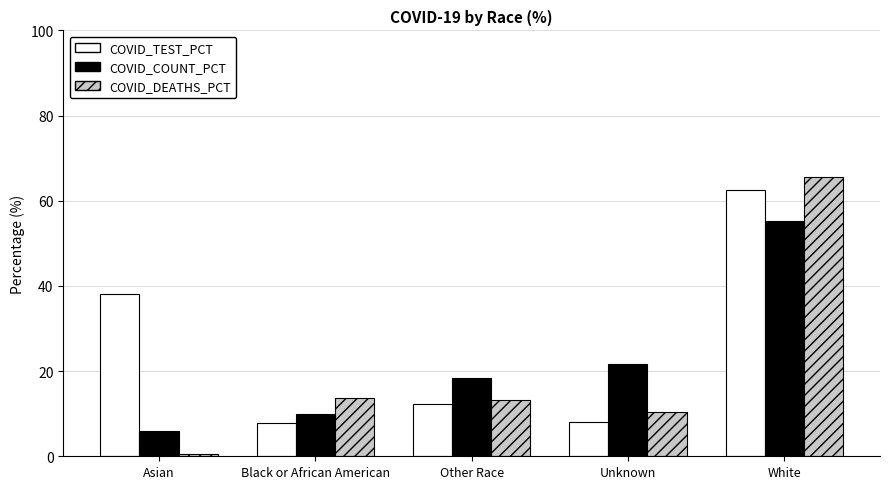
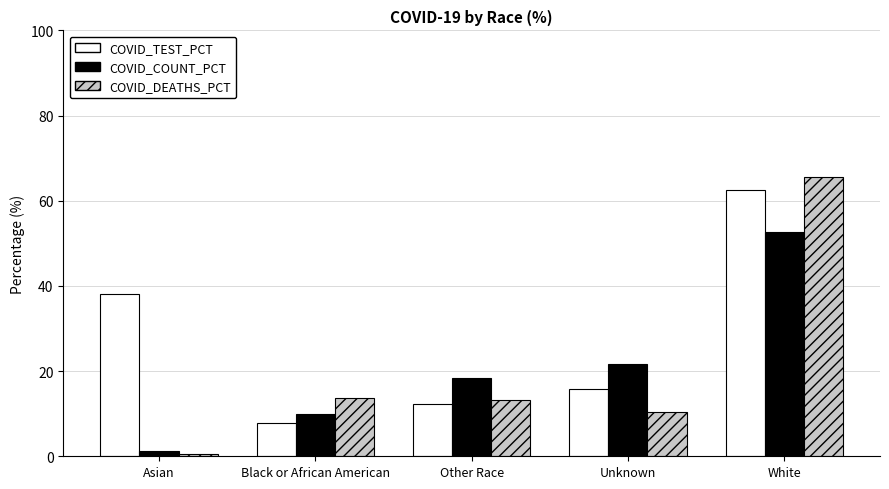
  {
    "COVID_TEST_PCT": {
      "Asian": 38,
      "Black or African American": 8,
      "Other Race": 12,
-     "Unknown": 8,
+     "Unknown": 16,
      "White": 62
    },
    "COVID_COUNT_PCT": {
-     "Asian": 6,
+     "Asian": 1,
      "Black or African American": 10,
      "Other Race": 18,
      "Unknown": 22,
-     "White": 55
+     "White": 53
    },
    "COVID_DEATHS_PCT": {
      "Black or African American": 14,
      "Other Race": 13,
      "Unknown": 10,
      "White": 66
    }
  }
